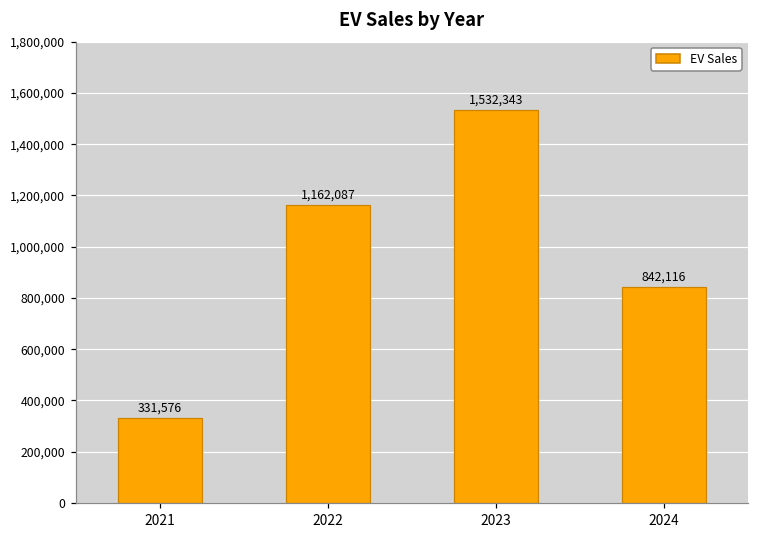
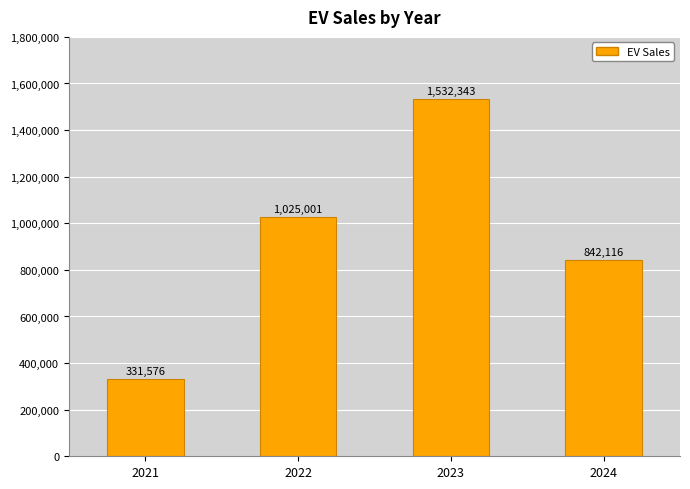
  {
    "2021": "331,576",
-   "2022": "1,162,087",
+   "2022": "1,025,001",
    "2023": "1,532,343",
    "2024": "842,116"
  }
